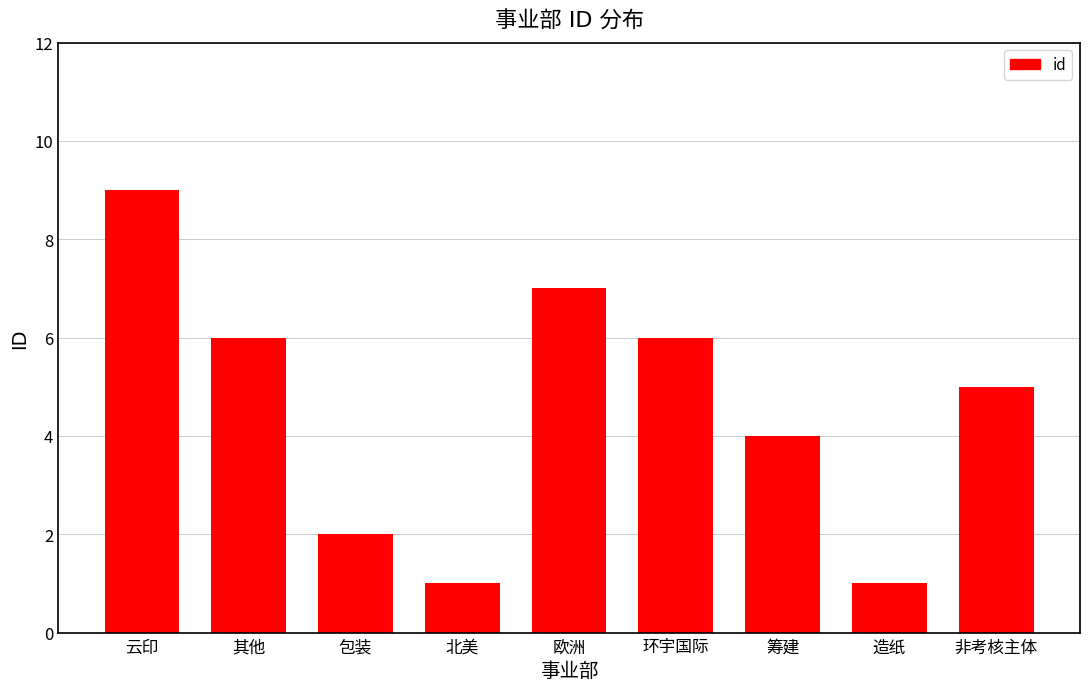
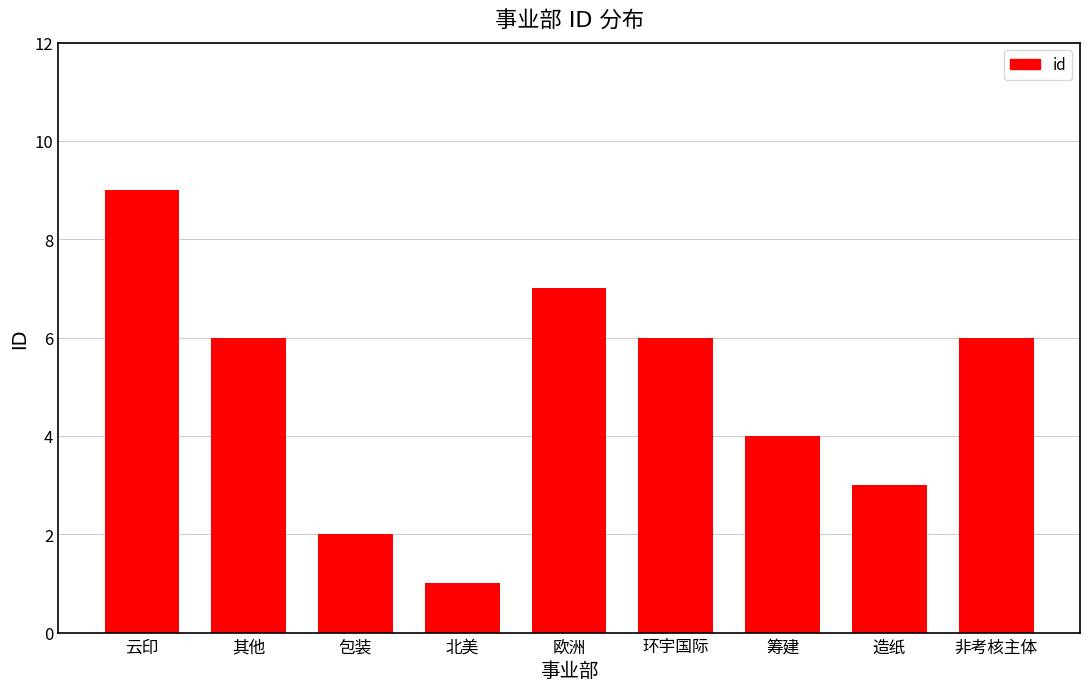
  {
    "云印": 9,
    "其他": 6,
    "包装": 2,
    "北美": 1,
    "欧洲": 7,
    "环宇国际": 6,
    "筹建": 4,
-   "造纸": 1,
-   "非考核主体": 5
+   "造纸": 3,
+   "非考核主体": 6
  }
